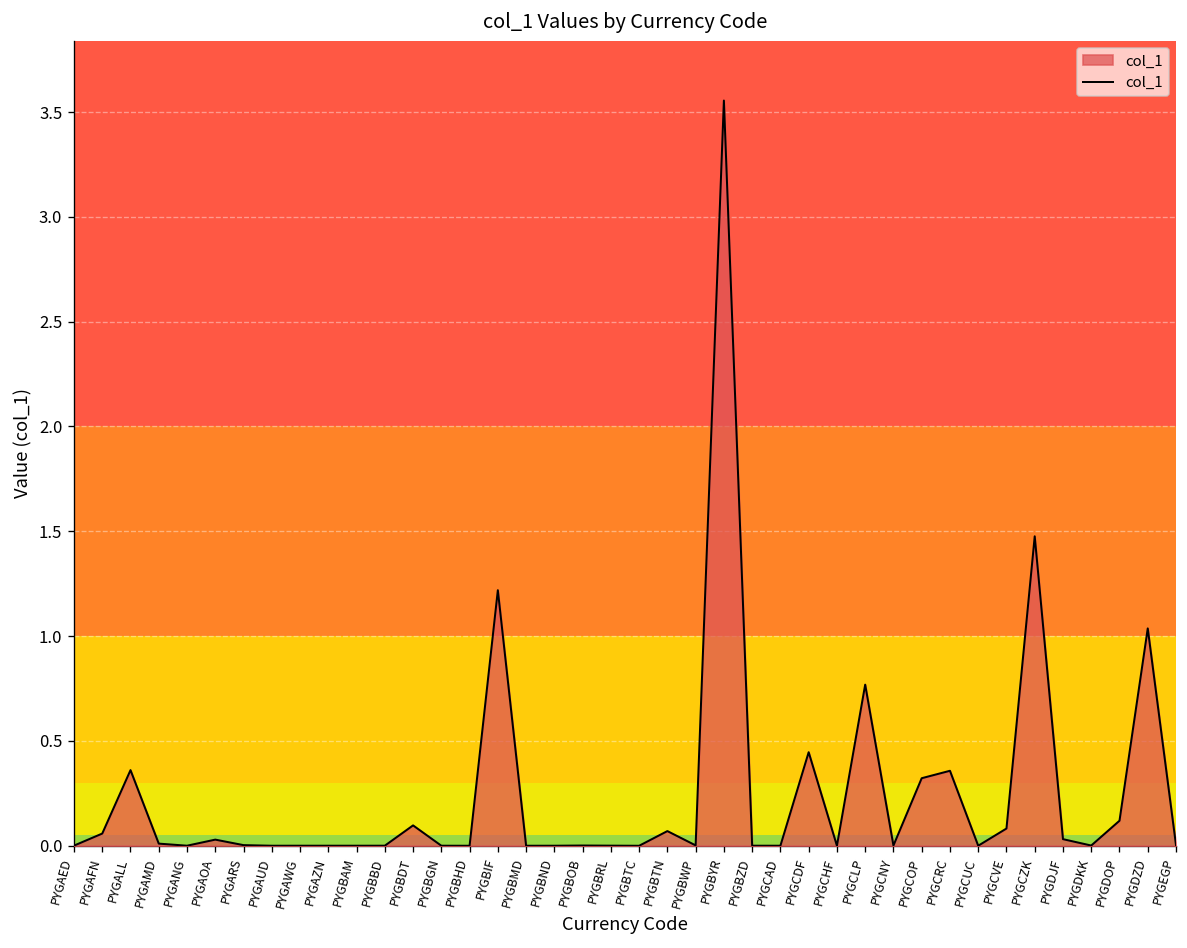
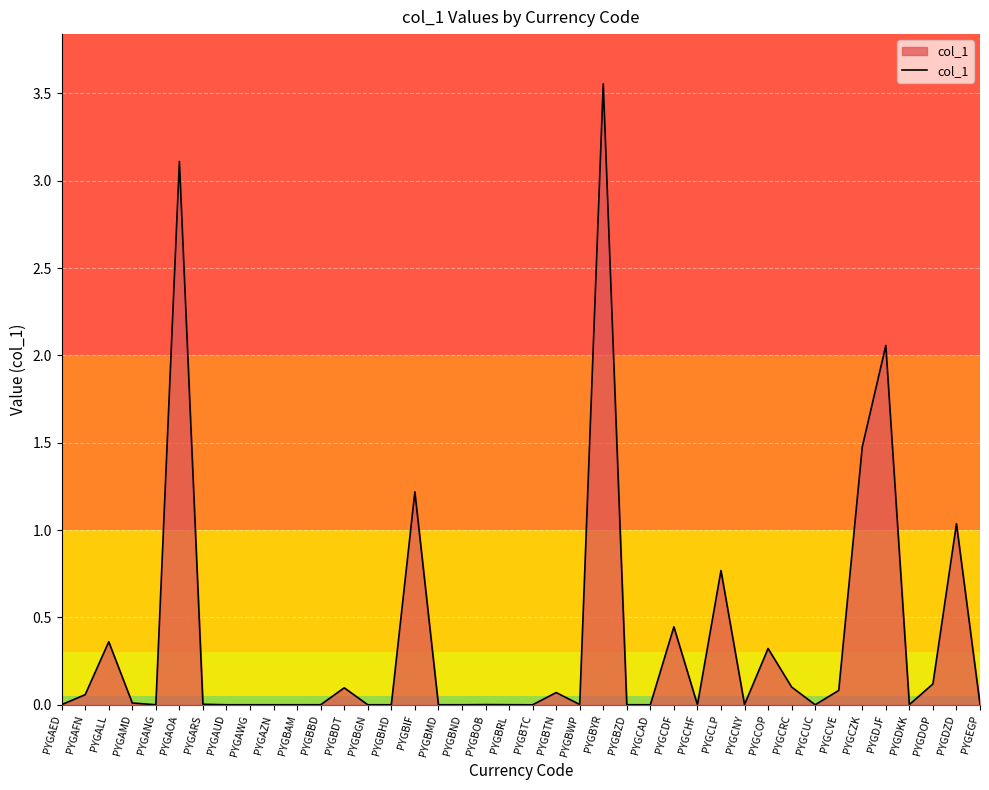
  {
    "PYGAED": 0.00,
    "PYGAFN": 0.06,
    "PYGALL": 0.36,
    "PYGAMD": 0.01,
    "PYGANG": 0.00,
-   "PYGAOA": 0.03,
+   "PYGAOA": 3.11,
    "PYGARS": 0.00,
    "PYGAUD": 0.00,
    "PYGAWG": 0.00,
    "PYGAZN": 0.00,
    "PYGBAM": 0.00,
    "PYGBBD": 0.00,
    "PYGBDT": 0.10,
    "PYGBGN": 0.00,
    "PYGBHD": 0.00,
    "PYGBIF": 1.22,
    "PYGBMD": 0.00,
    "PYGBND": 0.00,
    "PYGBOB": 0.00,
    "PYGBRL": 0.00,
    "PYGBTC": 0.00,
    "PYGBTN": 0.07,
    "PYGBWP": 0.00,
    "PYGBYR": 3.55,
    "PYGBZD": 0.00,
    "PYGCAD": 0.00,
    "PYGCDF": 0.45,
    "PYGCHF": 0.00,
    "PYGCLP": 0.77,
    "PYGCNY": 0.00,
    "PYGCOP": 0.32,
-   "PYGCRC": 0.36,
+   "PYGCRC": 0.10,
    "PYGCUC": 0.00,
    "PYGCVE": 0.08,
    "PYGCZK": 1.48,
-   "PYGDJF": 0.03,
+   "PYGDJF": 2.06,
    "PYGDKK": 0.00,
    "PYGDOP": 0.12,
    "PYGDZD": 1.04,
    "PYGEGP": 0.00
  }
